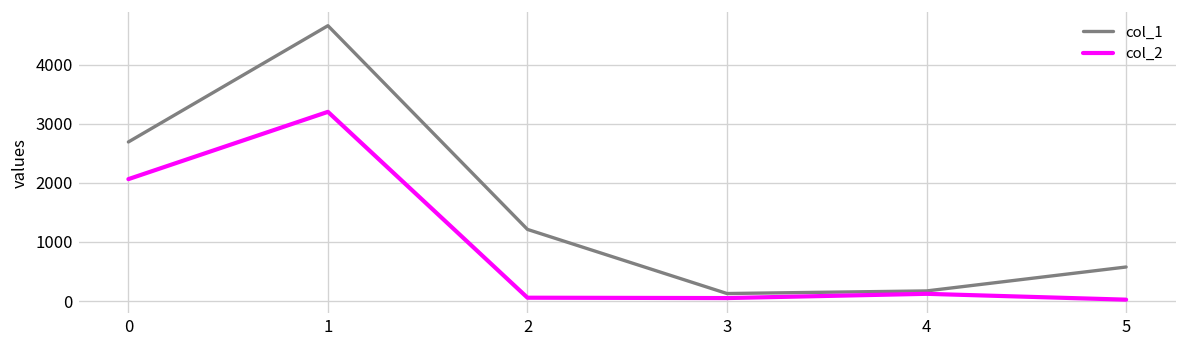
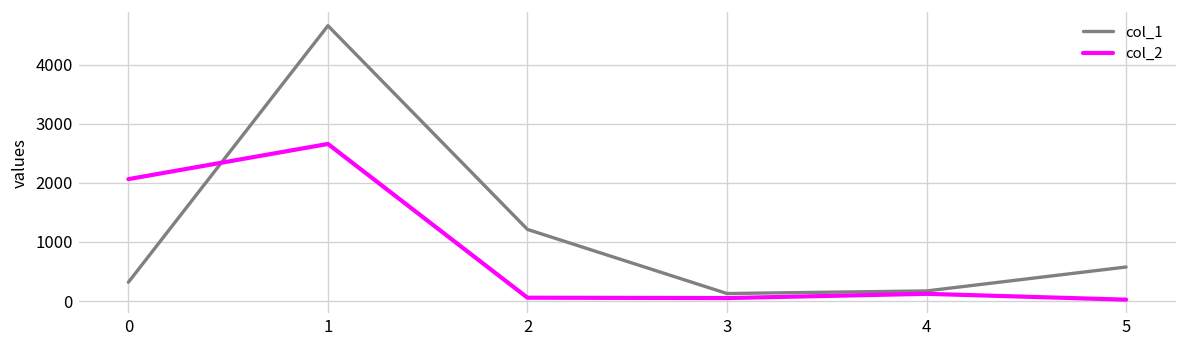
  {
    "col_1": {
-     "0": 2700,
+     "0": 300,
      "1": 4700,
      "2": 1200,
      "3": 100,
      "5": 600
    },
    "col_2": {
      "0": 2100,
-     "1": 3200,
+     "1": 2700,
      "2": 100,
      "3": 100,
      "5": 0
    }
  }
